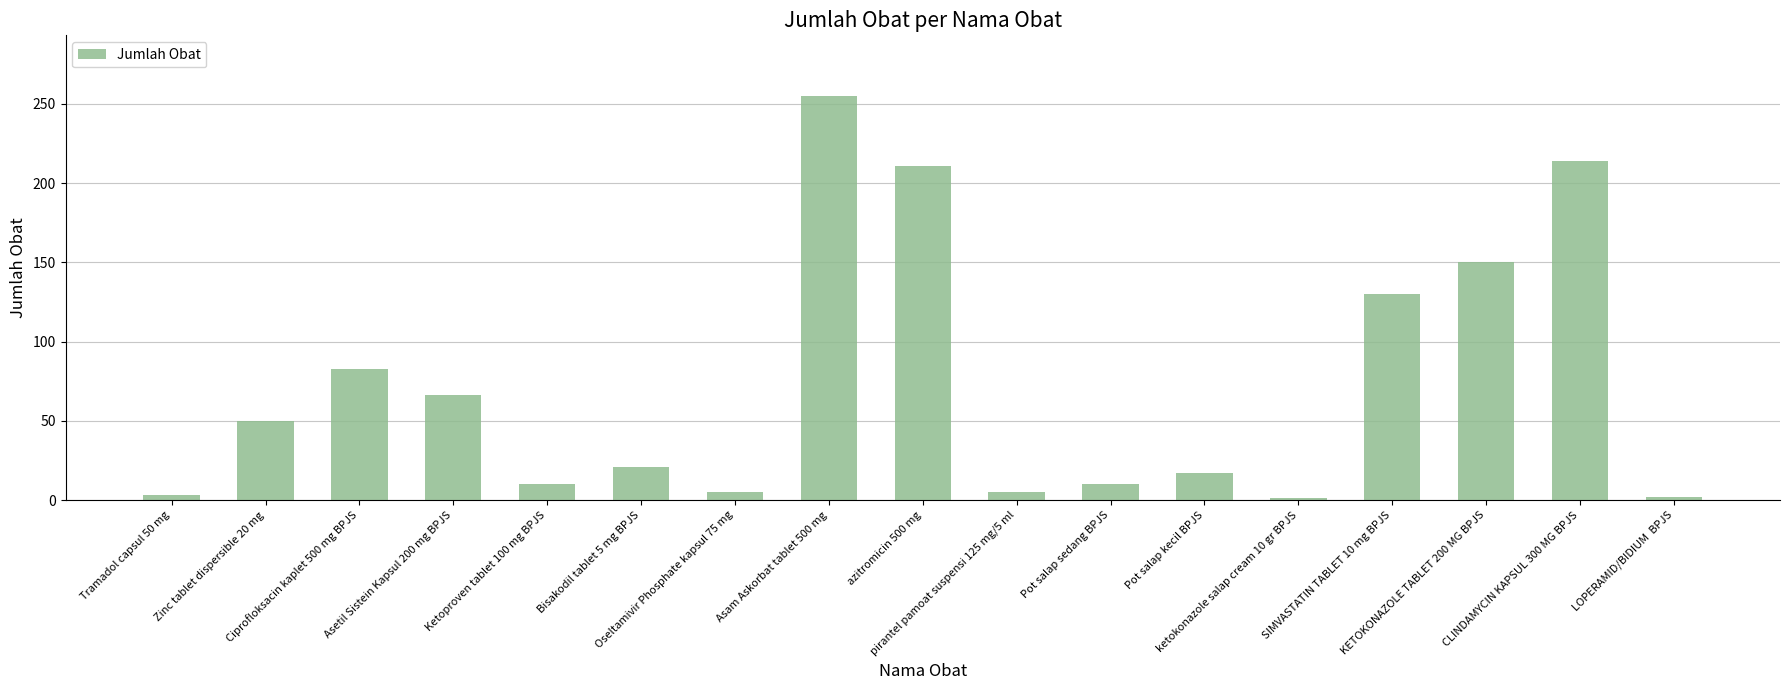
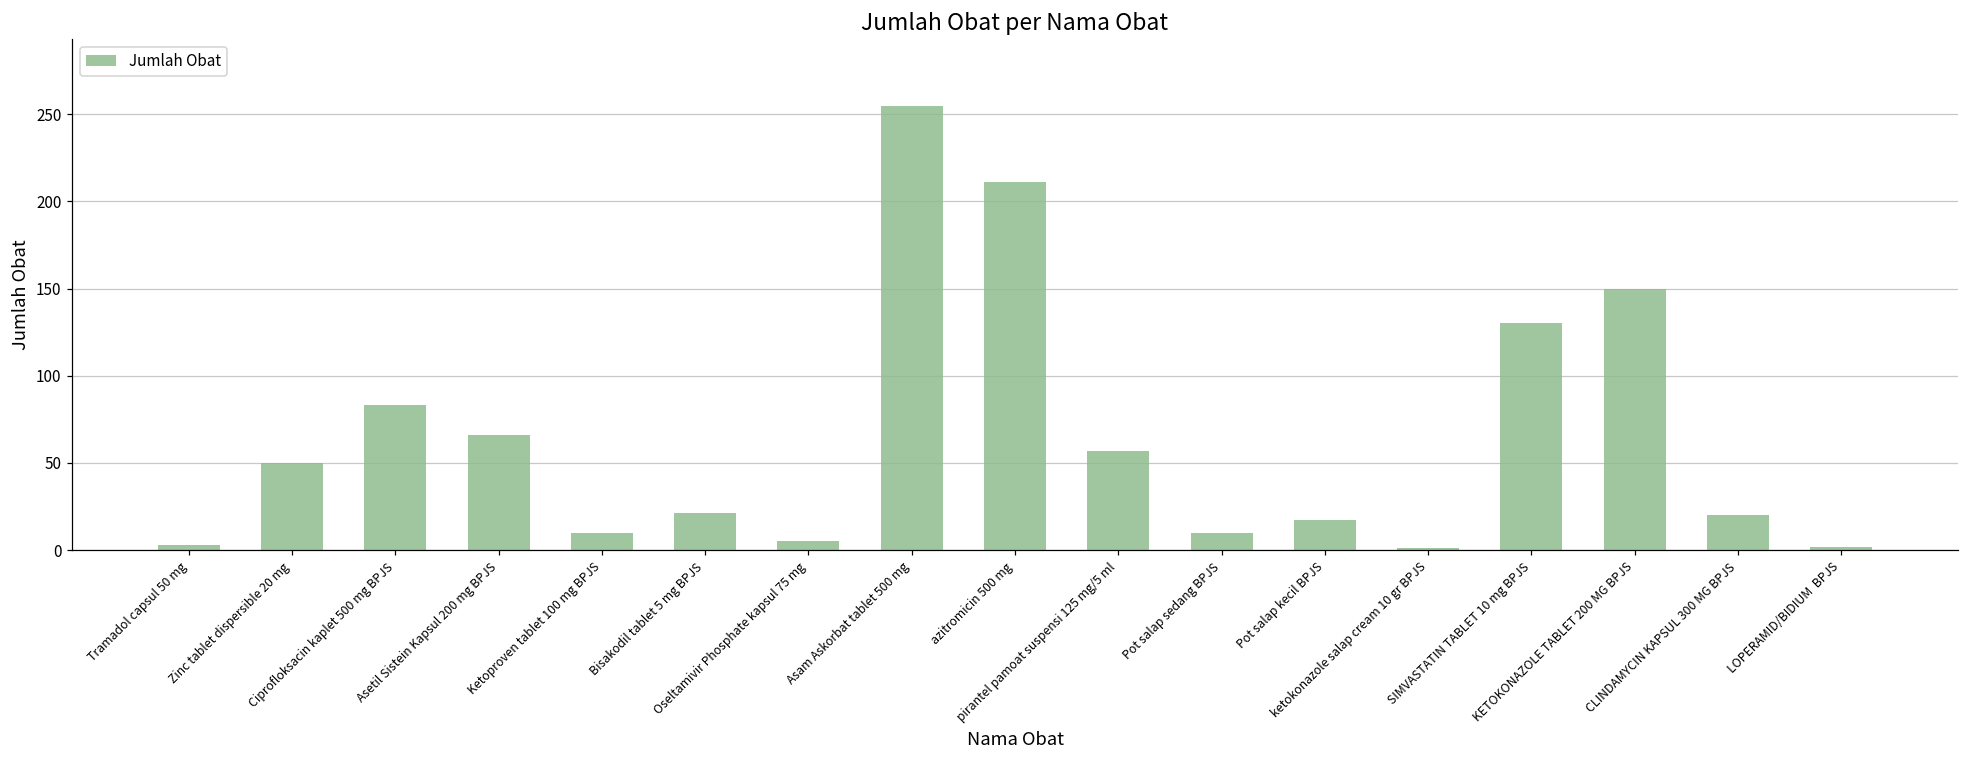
  {
    "Tramadol capsul 50 mg": 3,
    "Zinc tablet dispersible 20 mg": 50,
    "Ciprofloksacin kaplet 500 mg BPJS": 83,
    "Asetil Sistein Kapsul 200 mg BPJS": 66,
    "Ketoproven tablet 100 mg BPJS": 10,
    "Bisakodil tablet 5 mg BPJS": 21,
    "Oseltamivir Phosphate kapsul 75 mg": 5,
    "Asam Askorbat tablet 500 mg": 255,
    "azitromicin 500 mg": 211,
-   "pirantel pamoat suspensi 125 mg/5 ml": 5,
+   "pirantel pamoat suspensi 125 mg/5 ml": 57,
    "Pot salap sedang BPJS": 10,
    "Pot salap kecil BPJS": 17,
    "SIMVASTATIN TABLET 10 mg BPJS": 130,
    "KETOKONAZOLE TABLET 200 MG BPJS": 150,
-   "CLINDAMYCIN KAPSUL 300 MG BPJS": 214,
+   "CLINDAMYCIN KAPSUL 300 MG BPJS": 20,
    "LOPERAMID/BIDIUM BPJS": 2
  }
